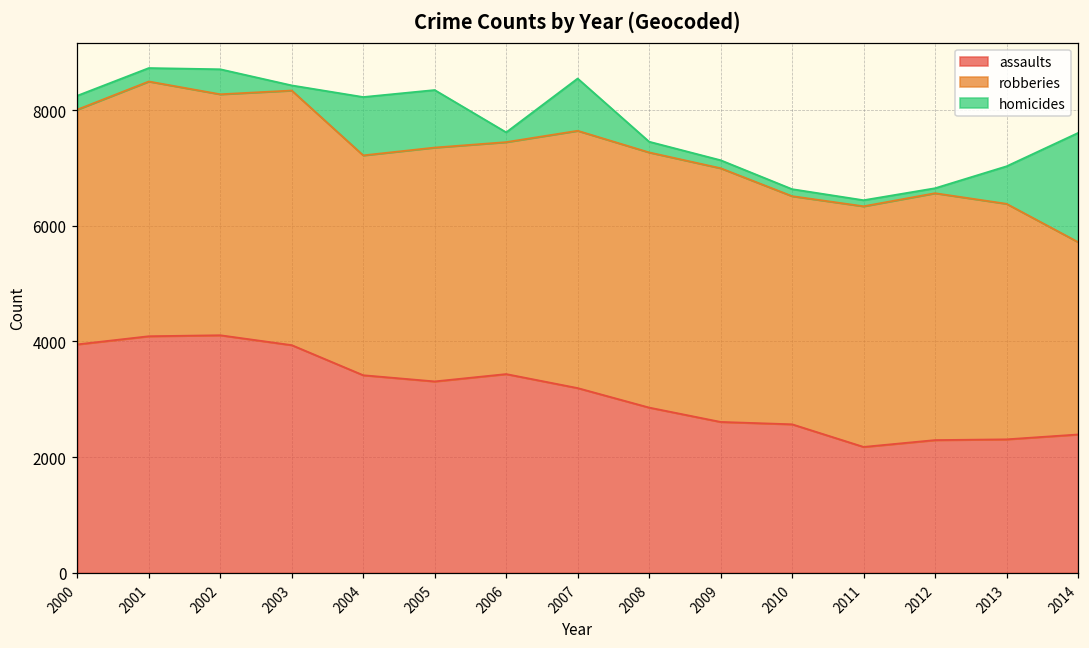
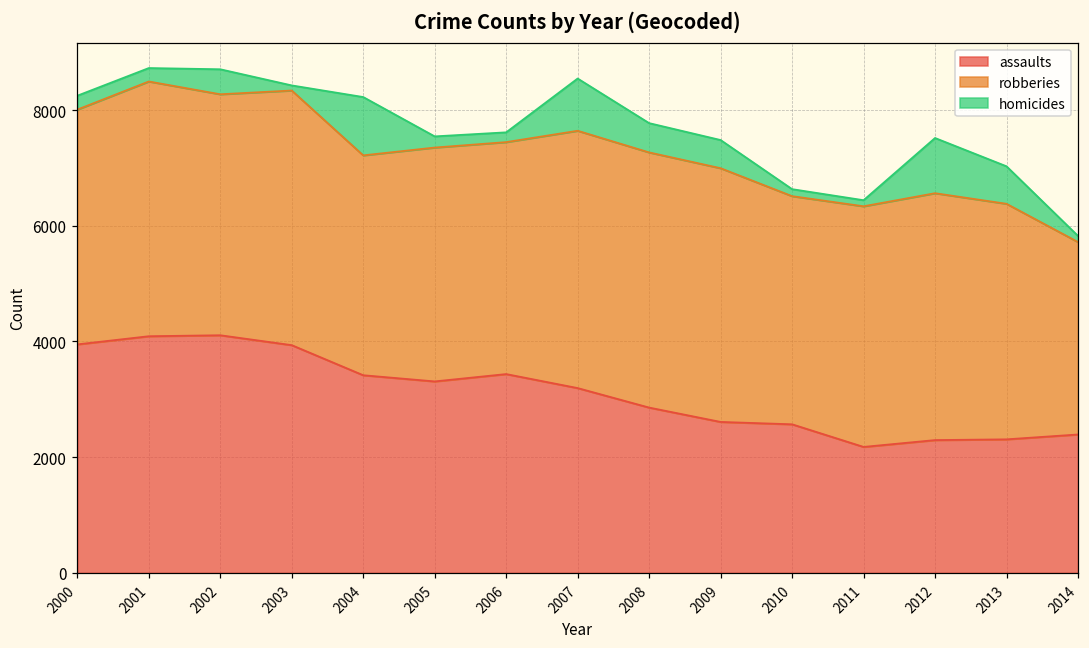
  {
    "homicides": {
      "2000": 200,
      "2001": 200,
      "2002": 400,
      "2003": 100,
      "2004": 1000,
-     "2005": 1000,
+     "2005": 200,
      "2006": 200,
      "2007": 900,
-     "2008": 200,
-     "2009": 100,
+     "2008": 500,
+     "2009": 500,
      "2010": 100,
      "2011": 100,
-     "2012": 100,
+     "2012": 1000,
      "2013": 600,
-     "2014": 1900
+     "2014": 100
    }
  }
